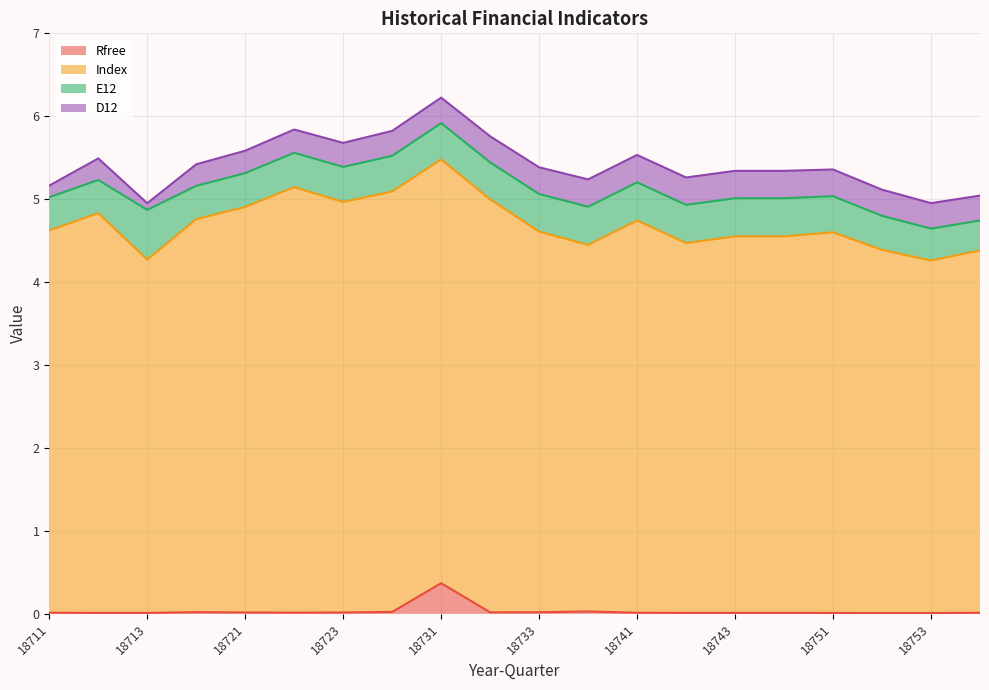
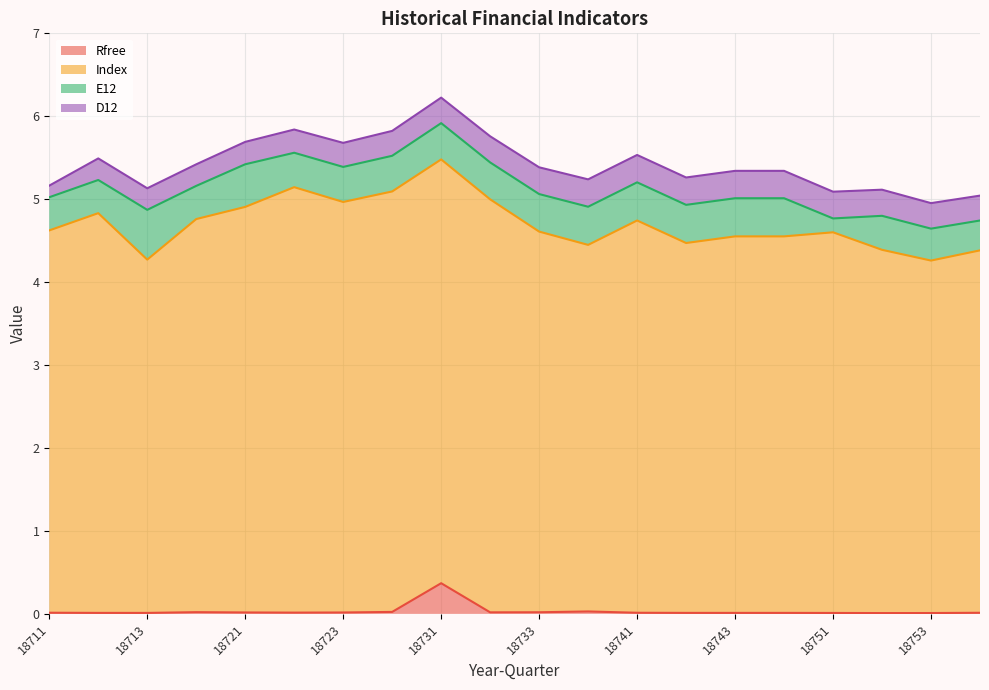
  {
    "Rfree": {
      "18711": 0.0,
      "18713": 0.0,
      "18721": 0.0,
      "18723": 0.0,
      "18731": 0.4,
      "18733": 0.0,
      "18741": 0.0,
      "18743": 0.0,
      "18751": 0.0,
      "18753": 0.0
    },
    "Index": {
      "18711": 4.6,
      "18713": 4.3,
      "18721": 4.9,
      "18723": 5.0,
      "18731": 5.1,
      "18733": 4.6,
      "18741": 4.7,
      "18743": 4.5,
      "18751": 4.6,
      "18753": 4.3
    },
    "E12": {
      "18711": 0.4,
      "18713": 0.6,
-     "18721": 0.4,
+     "18721": 0.5,
      "18723": 0.4,
      "18731": 0.4,
      "18733": 0.5,
      "18741": 0.5,
      "18743": 0.5,
-     "18751": 0.4,
+     "18751": 0.2,
      "18753": 0.4
    },
    "D12": {
      "18711": 0.1,
-     "18713": 0.1,
+     "18713": 0.3,
      "18721": 0.3,
      "18723": 0.3,
      "18731": 0.3,
      "18733": 0.3,
      "18741": 0.3,
      "18743": 0.3,
      "18751": 0.3,
      "18753": 0.3
    }
  }
